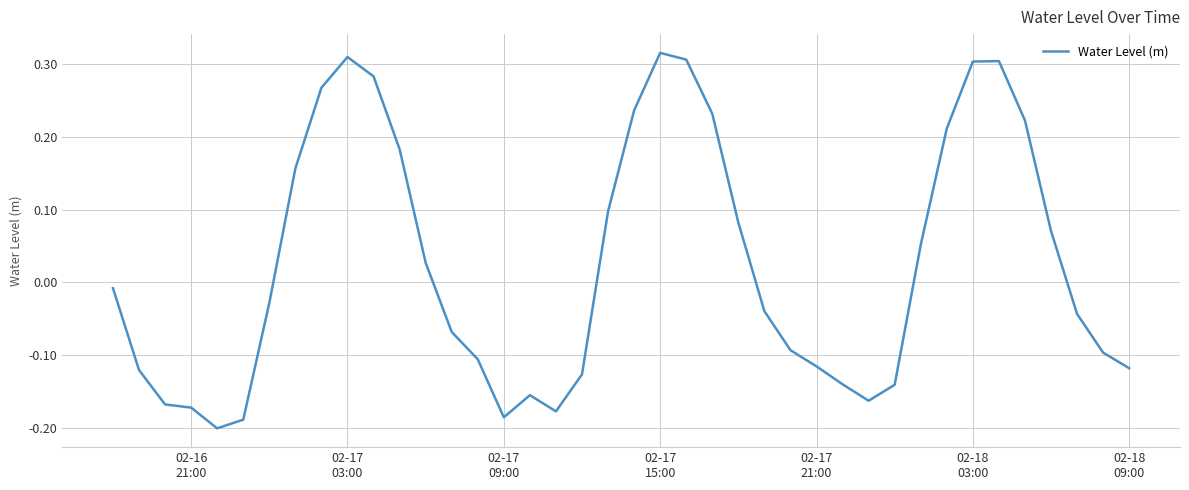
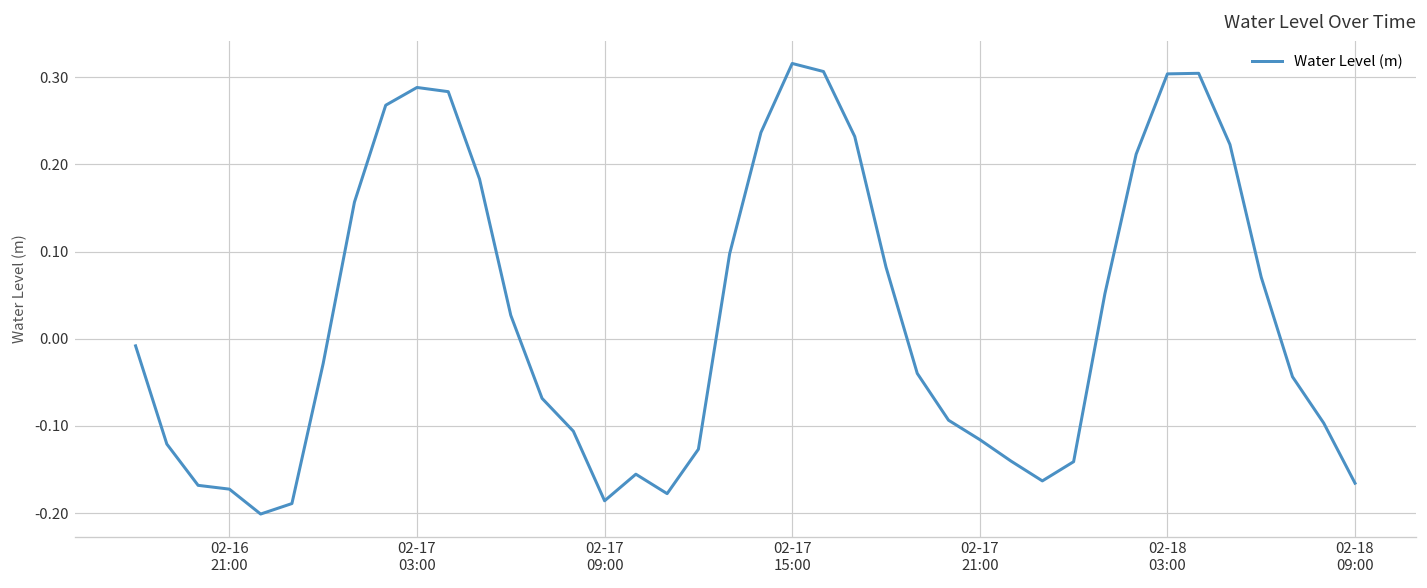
  {
    "02-16 21:00": -0.17,
-   "02-17 03:00": 0.31,
+   "02-17 03:00": 0.29,
    "02-17 09:00": -0.19,
    "02-17 15:00": 0.32,
    "02-17 21:00": -0.12,
    "02-18 03:00": 0.30,
-   "02-18 09:00": -0.12
+   "02-18 09:00": -0.17
  }
